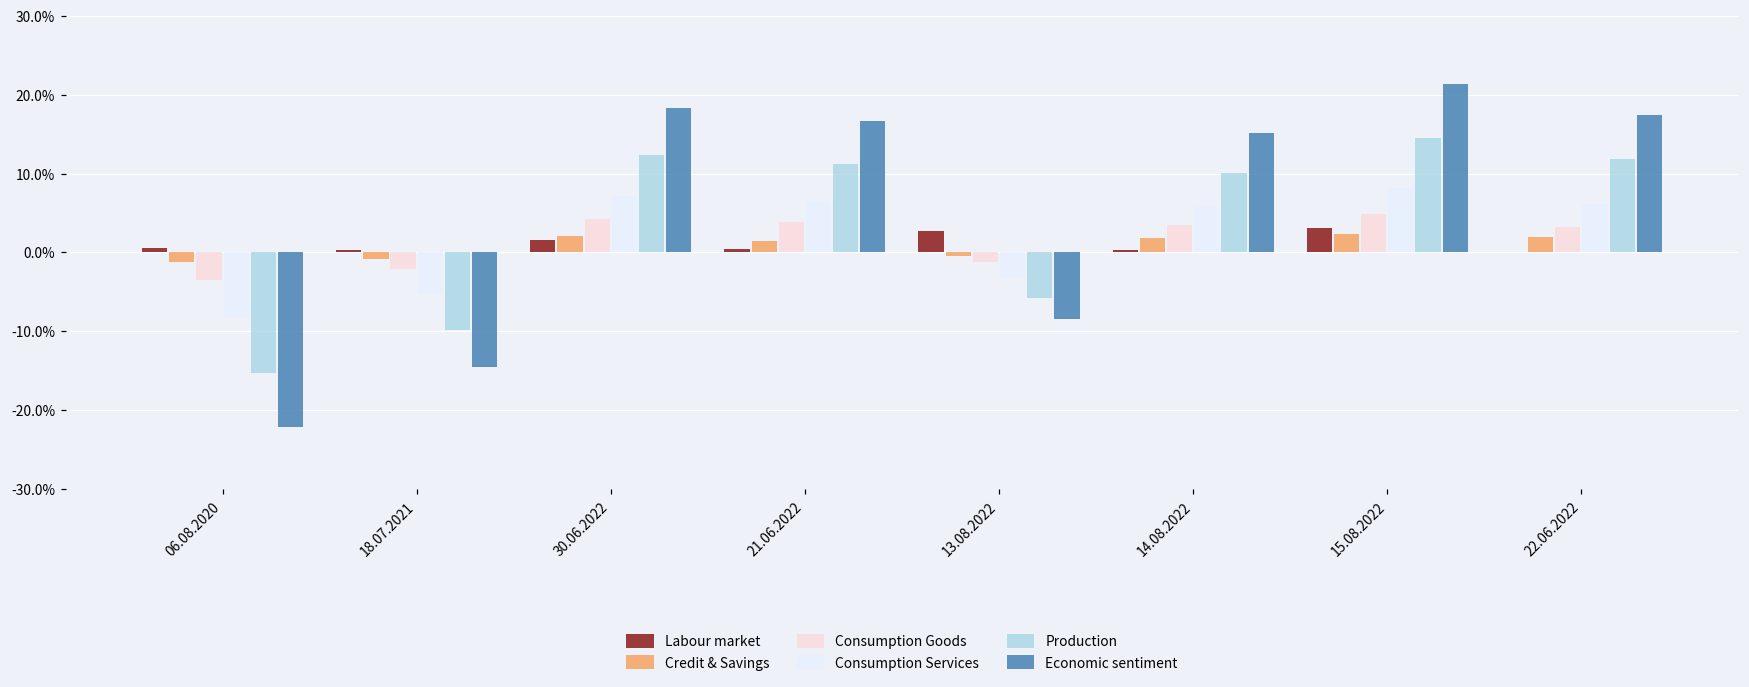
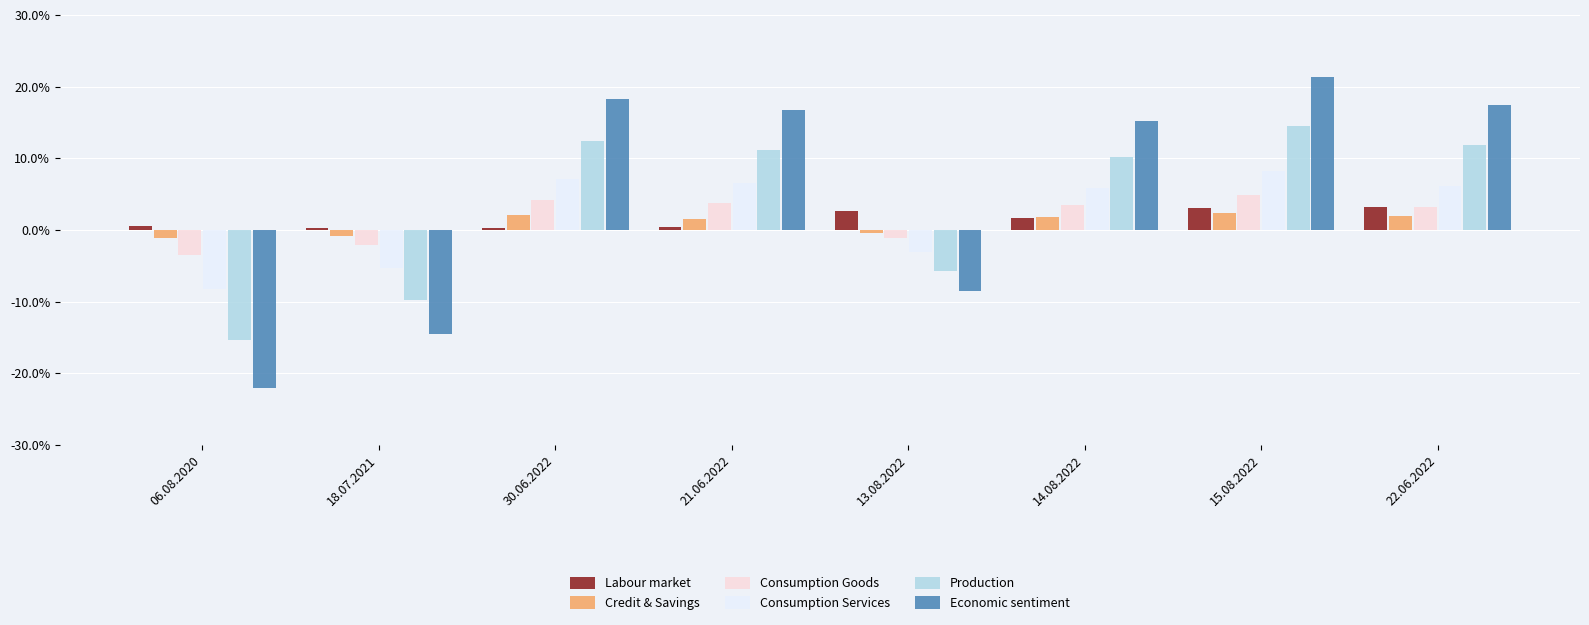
  {
    "Labour market": {
      "06.08.2020": "1%",
-     "30.06.2022": "2%",
+     "30.06.2022": "0%",
      "21.06.2022": "0%",
      "13.08.2022": "3%",
-     "14.08.2022": "0%",
+     "14.08.2022": "2%",
      "15.08.2022": "3%",
-     "22.06.2022": "0%"
+     "22.06.2022": "3%"
    }
  }
